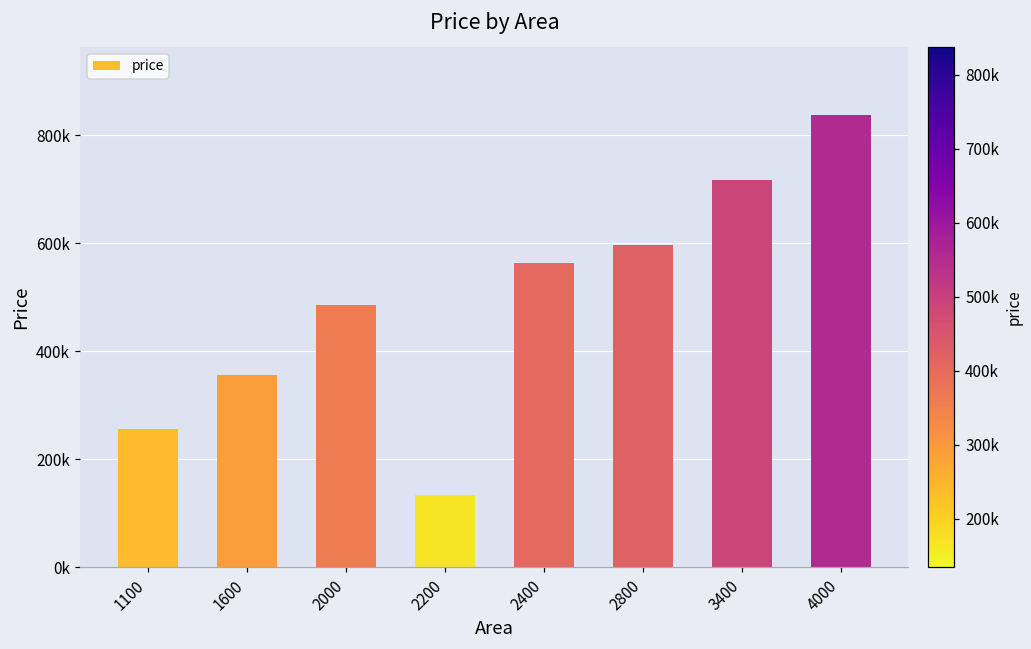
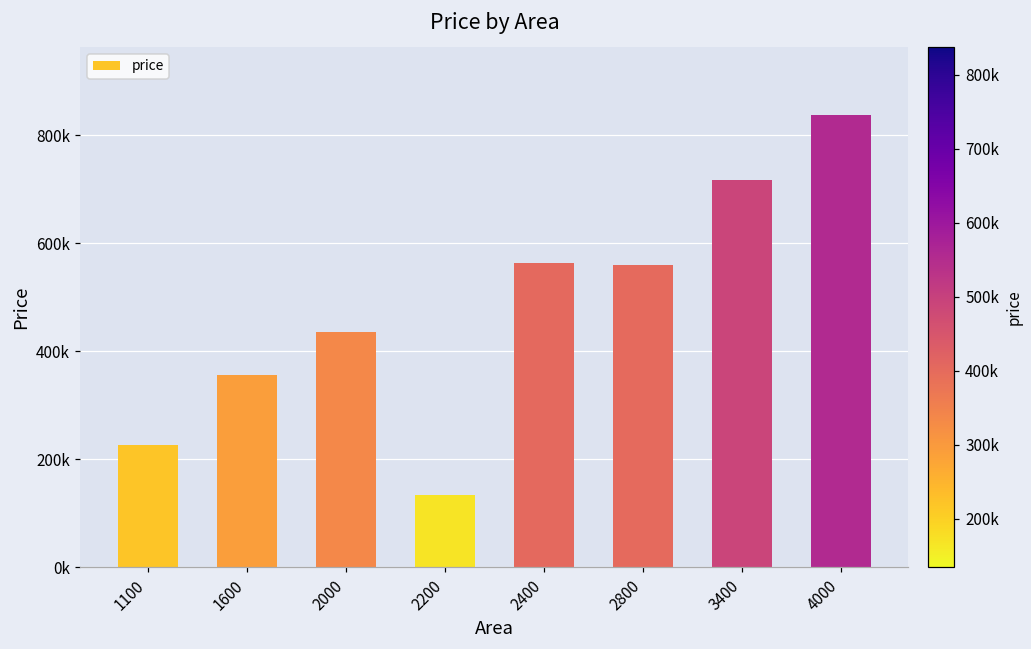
  {
-   "1100": 260000,
+   "1100": 230000,
    "1600": 360000,
-   "2000": 490000,
+   "2000": 440000,
    "2200": 130000,
    "2400": 560000,
-   "2800": 600000,
+   "2800": 560000,
    "3400": 720000,
    "4000": 840000
  }
